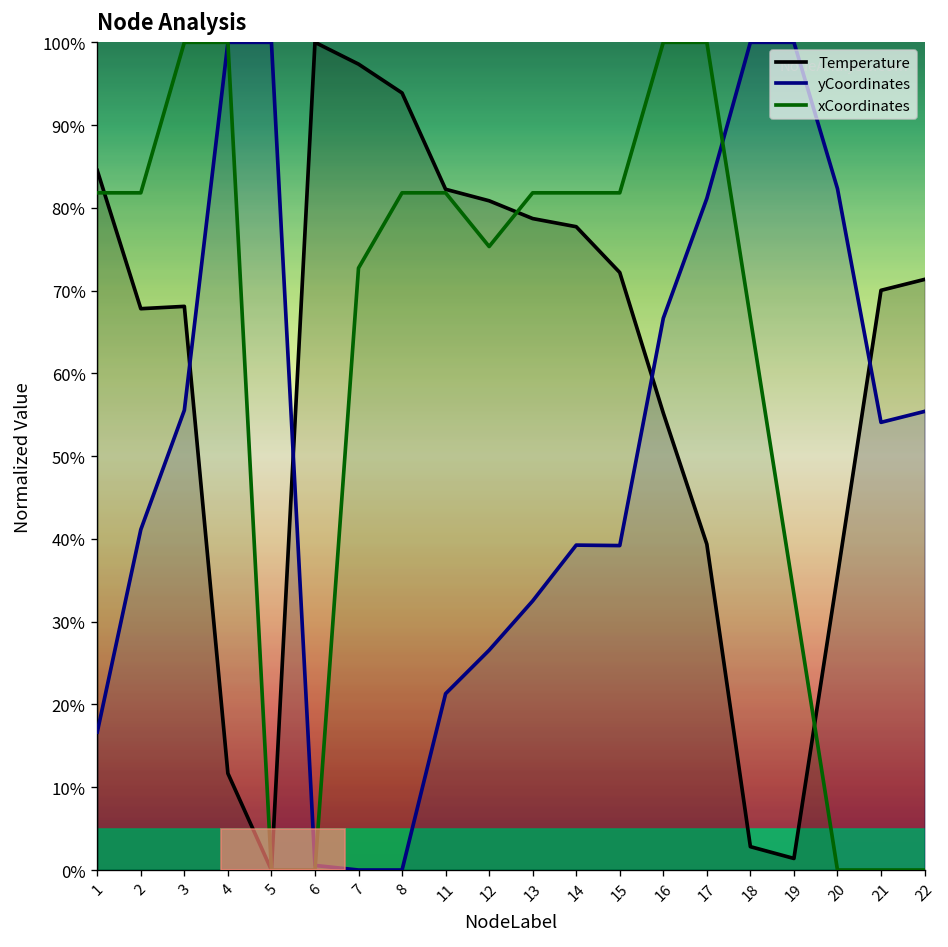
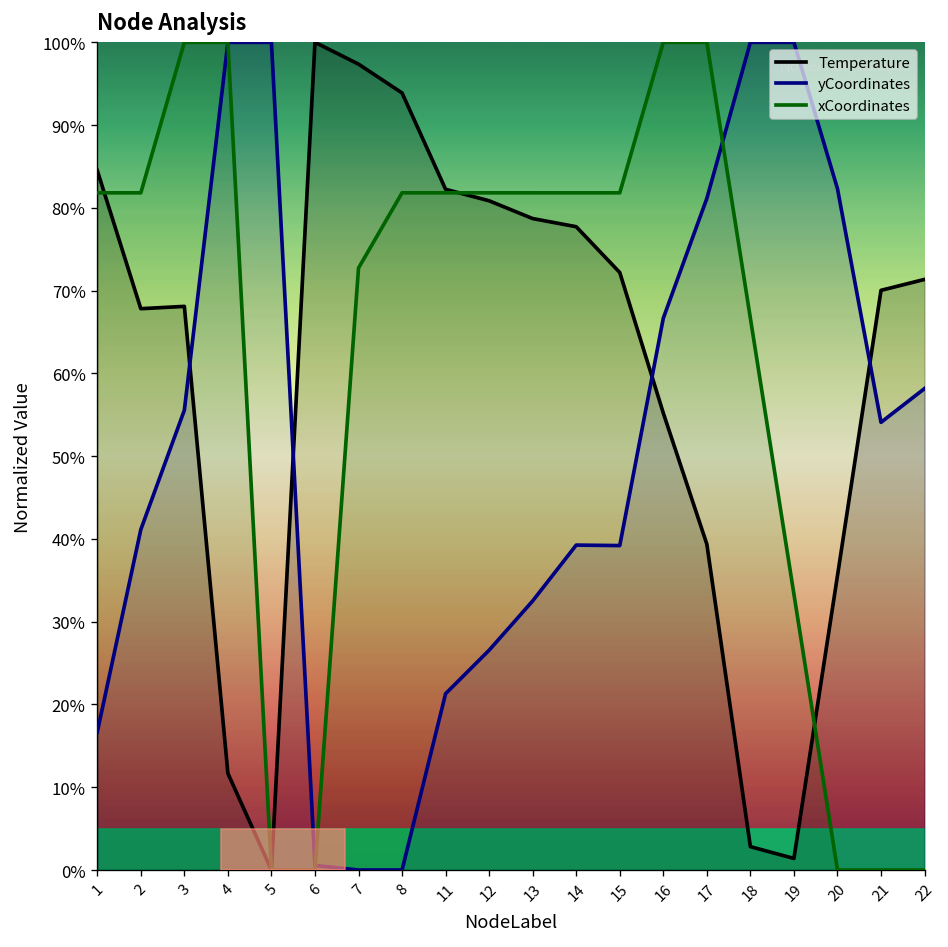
  {
    "Temperature": {
      "1": "85%",
      "2": "68%",
      "3": "68%",
      "4": "12%",
      "6": "100%",
      "7": "97%",
      "8": "94%",
      "11": "82%",
      "12": "81%",
      "13": "79%",
      "14": "78%",
      "15": "72%",
      "16": "55%",
      "17": "39%",
      "20": "36%",
      "21": "70%",
      "22": "71%"
    },
    "yCoordinates": {
      "1": "17%",
      "2": "41%",
      "3": "56%",
      "5": "100%",
      "11": "21%",
      "12": "27%",
      "13": "33%",
      "14": "39%",
      "15": "39%",
      "16": "67%",
      "17": "81%",
      "18": "100%",
      "19": "100%",
      "20": "82%",
      "21": "54%",
-     "22": "55%"
+     "22": "58%"
    },
    "xCoordinates": {
      "1": "82%",
      "2": "82%",
      "3": "100%",
      "7": "73%",
      "8": "82%",
      "11": "82%",
-     "12": "75%",
+     "12": "82%",
      "13": "82%",
      "14": "82%",
      "15": "82%",
      "16": "100%",
      "17": "100%",
      "18": "67%",
      "19": "33%"
    }
  }
